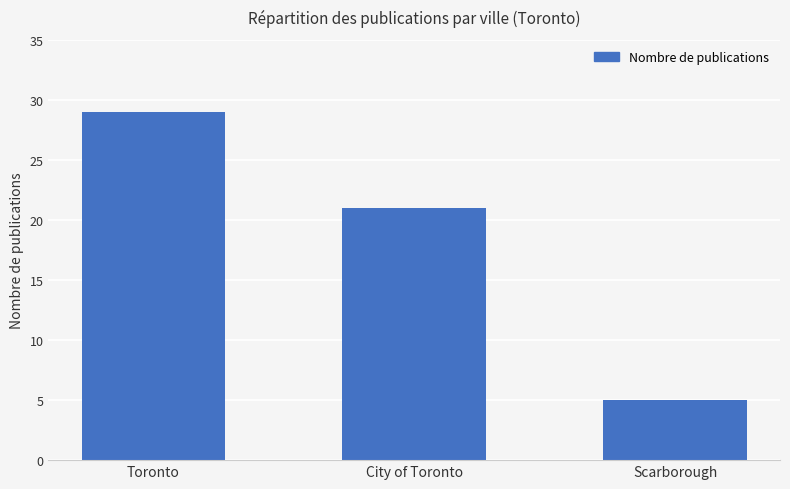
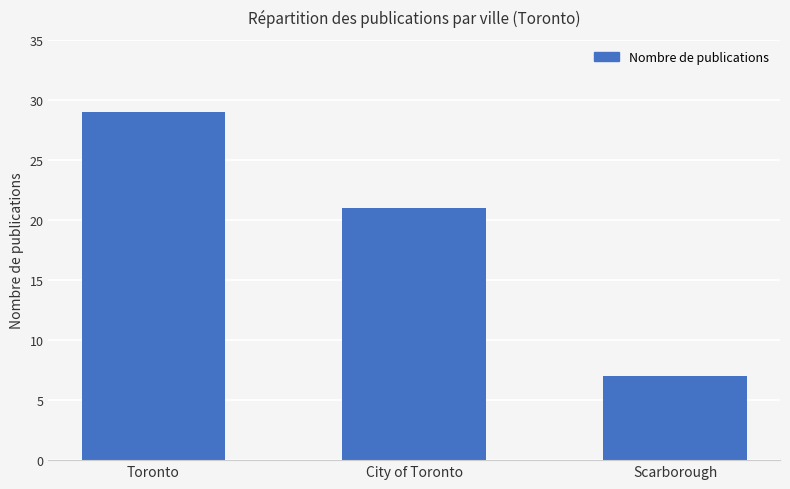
  {
    "Toronto": 29,
    "City of Toronto": 21,
-   "Scarborough": 5
+   "Scarborough": 7
  }
